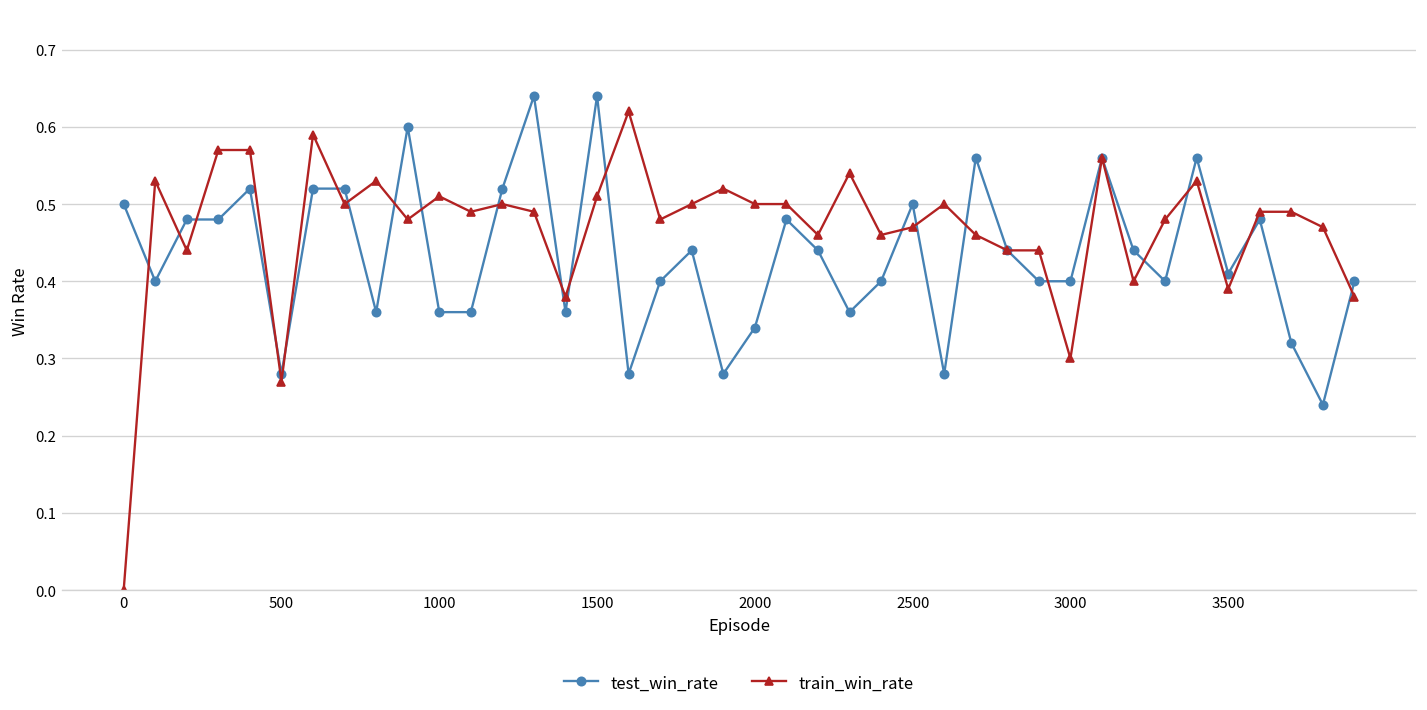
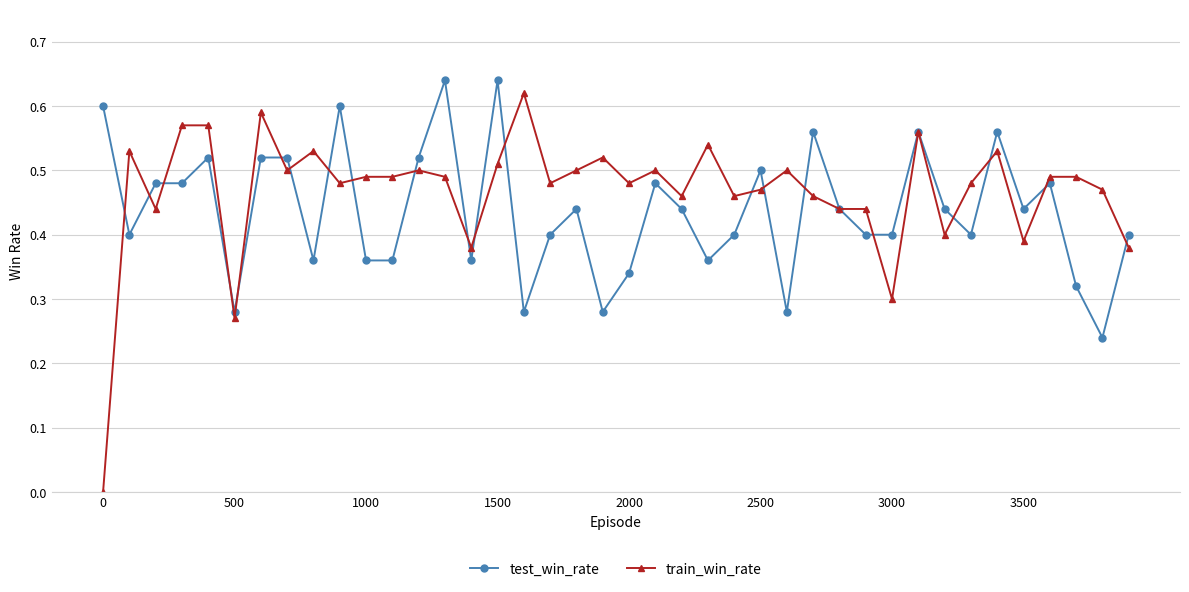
  {
    "test_win_rate": {
-     "0": 0.5,
+     "0": 0.6,
      "500": 0.28,
      "1000": 0.36,
      "1500": 0.64,
      "2000": 0.34,
      "2500": 0.50,
      "3000": 0.40,
-     "3500": 0.41
+     "3500": 0.44
    },
    "train_win_rate": {
      "0": 0.00,
      "500": 0.27,
-     "1000": 0.51,
+     "1000": 0.49,
      "1500": 0.51,
-     "2000": 0.50,
+     "2000": 0.48,
      "2500": 0.47,
      "3000": 0.30,
      "3500": 0.39
    }
  }
